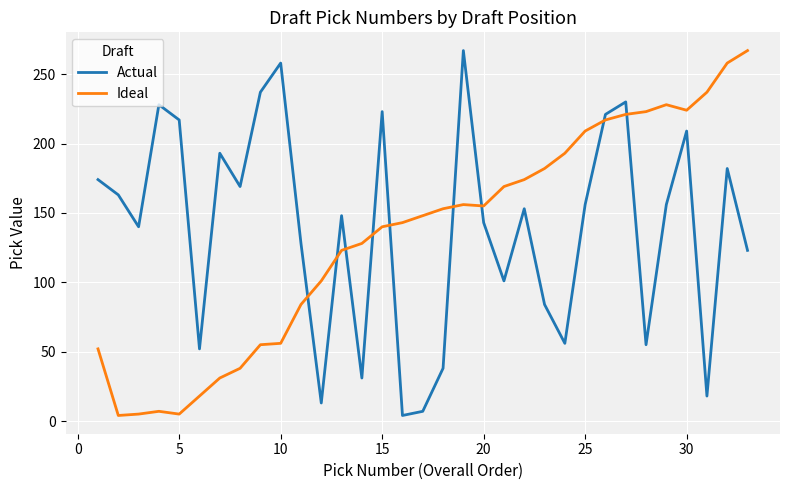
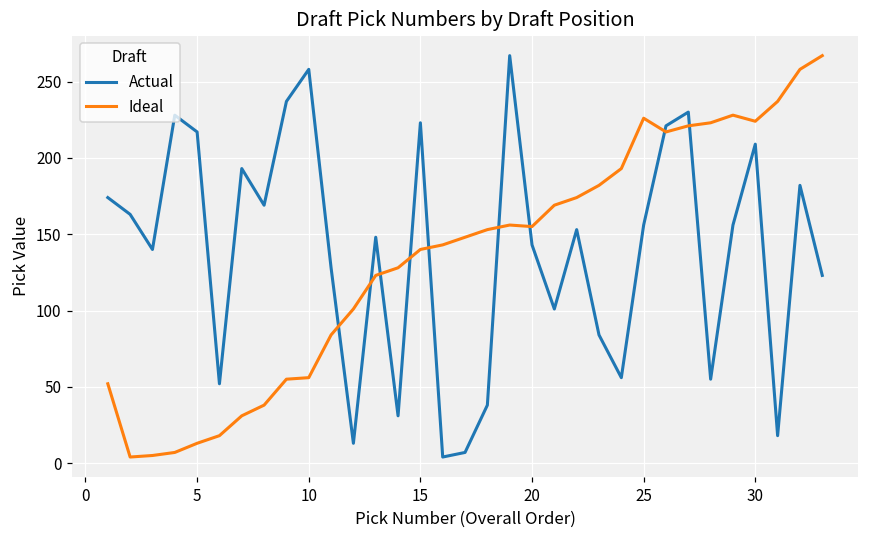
  {
    "Actual": {
      "5": 217,
      "10": 258,
      "15": 223,
      "20": 143,
      "25": 156,
      "30": 209
    },
    "Ideal": {
-     "5": 5,
+     "5": 13,
      "10": 56,
      "15": 140,
      "20": 155,
-     "25": 209,
+     "25": 226,
      "30": 224
    }
  }
